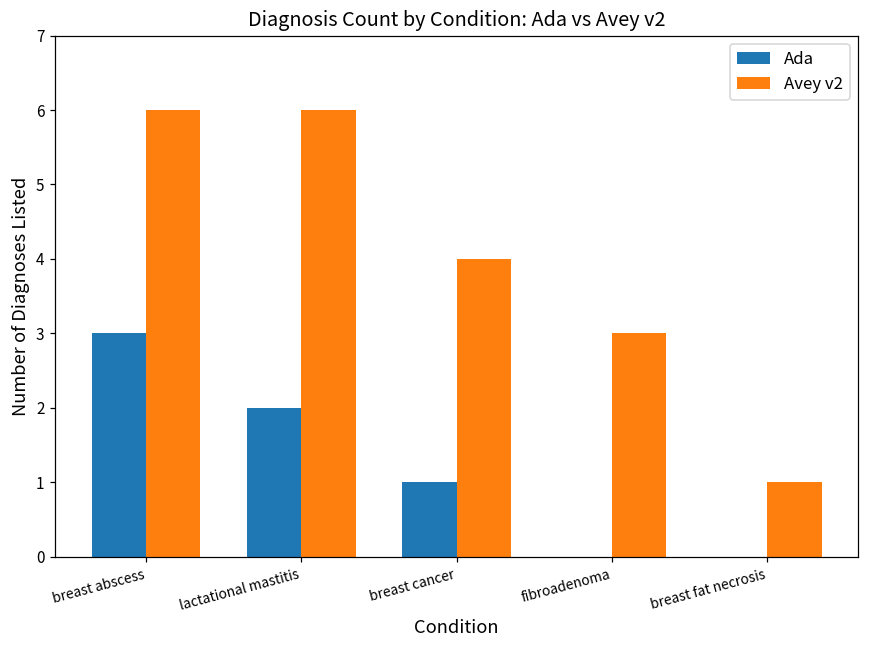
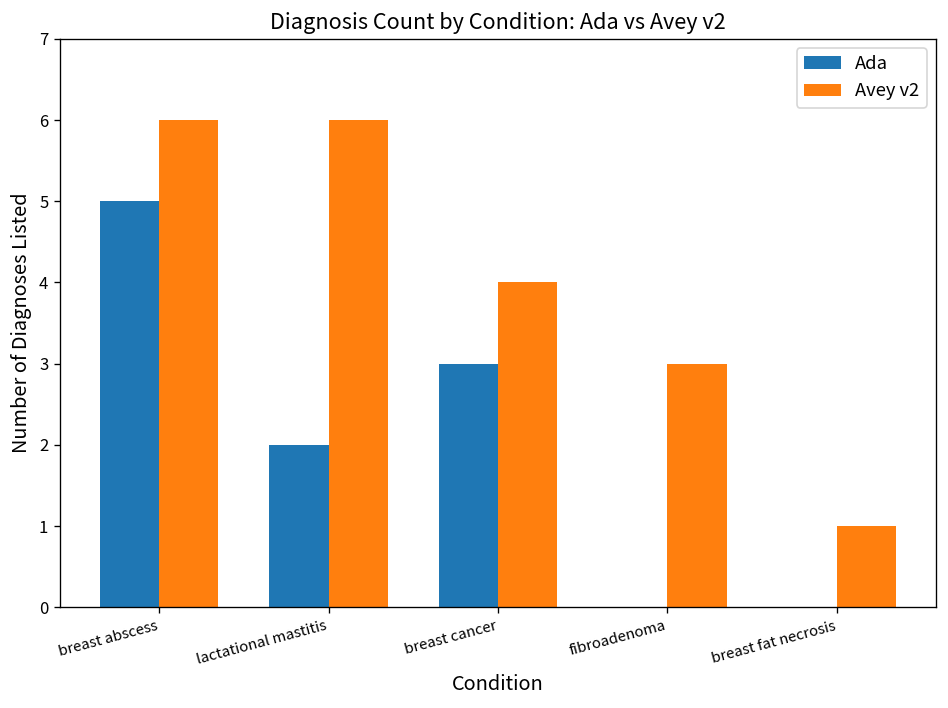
  {
    "Ada": {
-     "breast abscess": 3,
+     "breast abscess": 5,
      "lactational mastitis": 2,
-     "breast cancer": 1,
+     "breast cancer": 3,
      "fibroadenoma": 0,
      "breast fat necrosis": 0
    },
    "Avey v2": {
      "breast abscess": 6,
      "lactational mastitis": 6,
      "breast cancer": 4,
      "fibroadenoma": 3,
      "breast fat necrosis": 1
    }
  }
